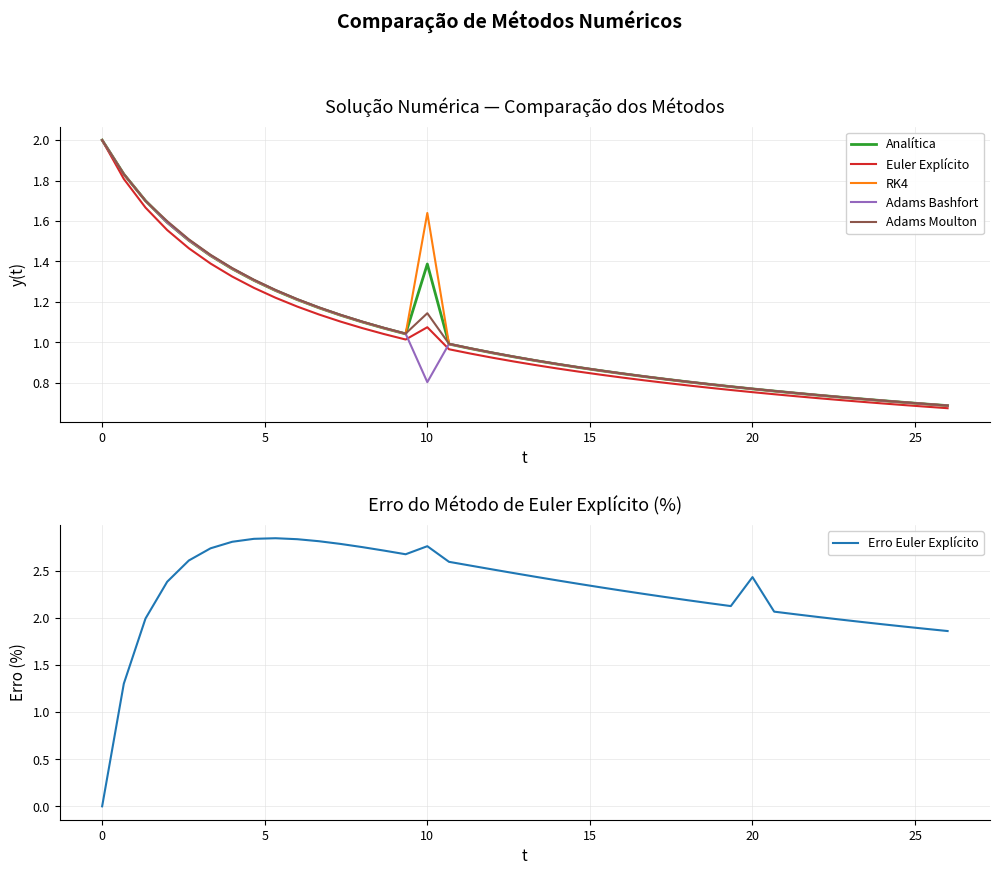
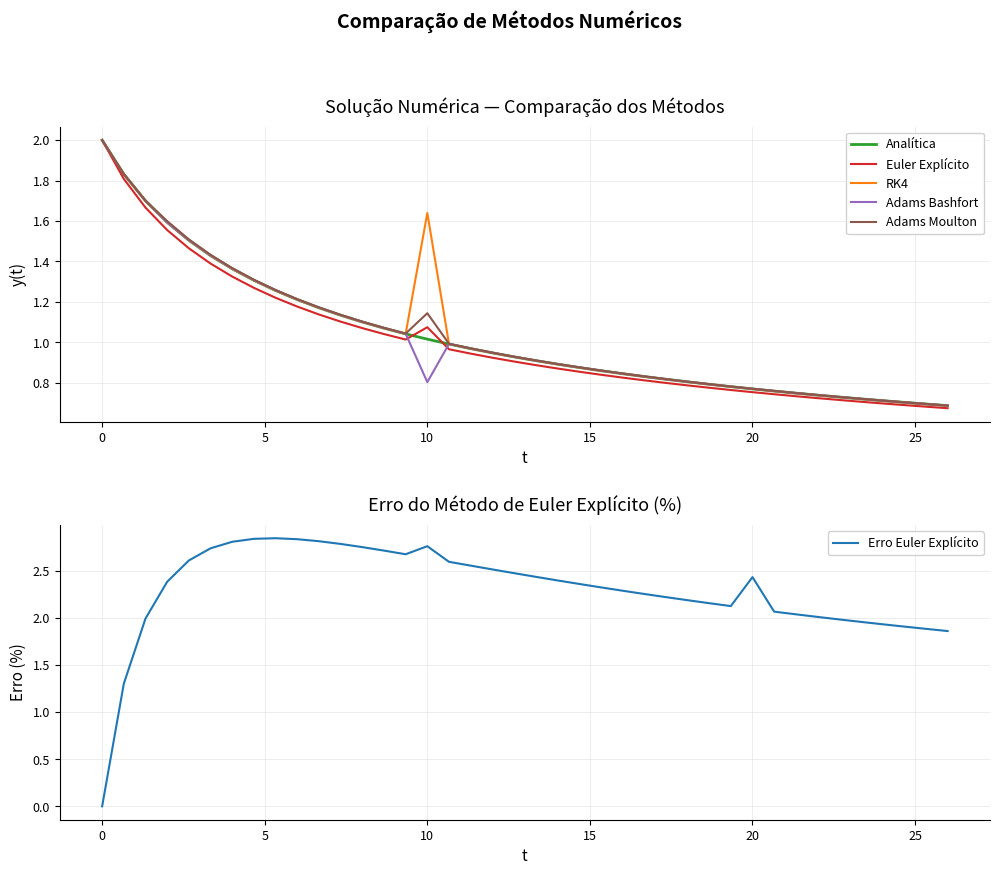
  {
    "Solução Numérica — Comparação dos Métodos": {
      "Analítica": {
-       "10": 1.39
+       "10": 1.02
      },
      "Euler Explícito": {
        "10": 1.07,
        "20": 0.75
      },
      "RK4": {
        "10": 1.64
      },
      "Adams Bashfort": {
        "10": 0.80
      },
      "Adams Moulton": {
        "10": 1.14
      }
    },
    "Erro do Método de Euler Explícito (%)": {
      "0": 0.0,
      "10": 2.8,
      "20": 2.4
    }
  }
